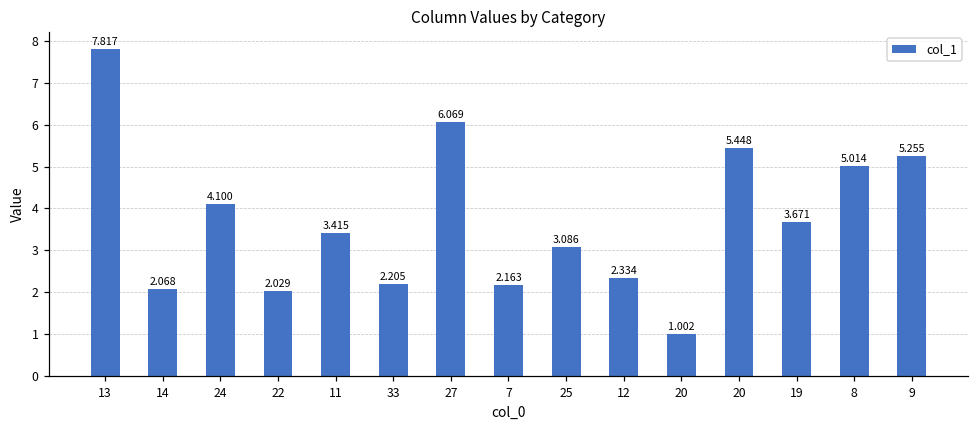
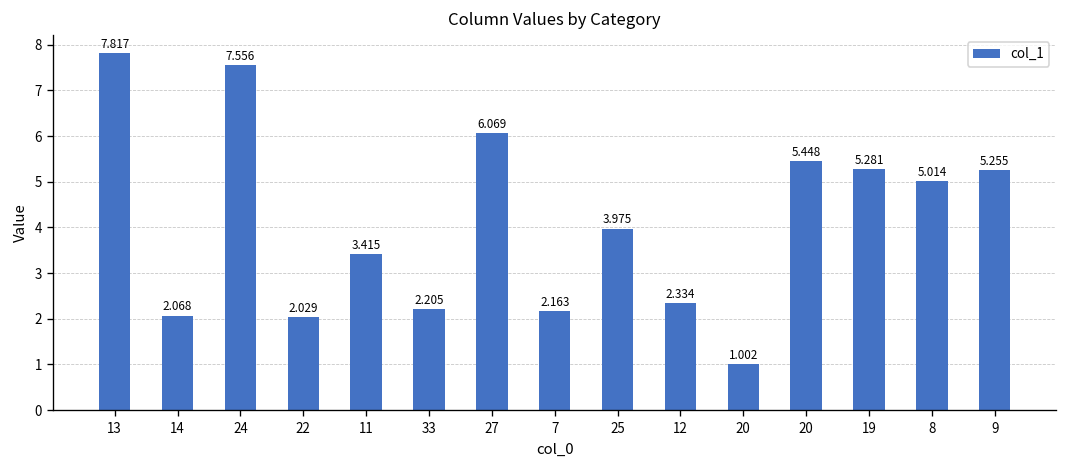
  {
    "13": 7.817,
    "14": 2.068,
-   "24": 4.100,
+   "24": 7.556,
    "22": 2.029,
    "11": 3.415,
    "33": 2.205,
    "27": 6.069,
    "7": 2.163,
-   "25": 3.086,
+   "25": 3.975,
    "12": 2.334,
-   "19": 3.671,
+   "19": 5.281,
    "8": 5.014,
    "9": 5.255
  }
